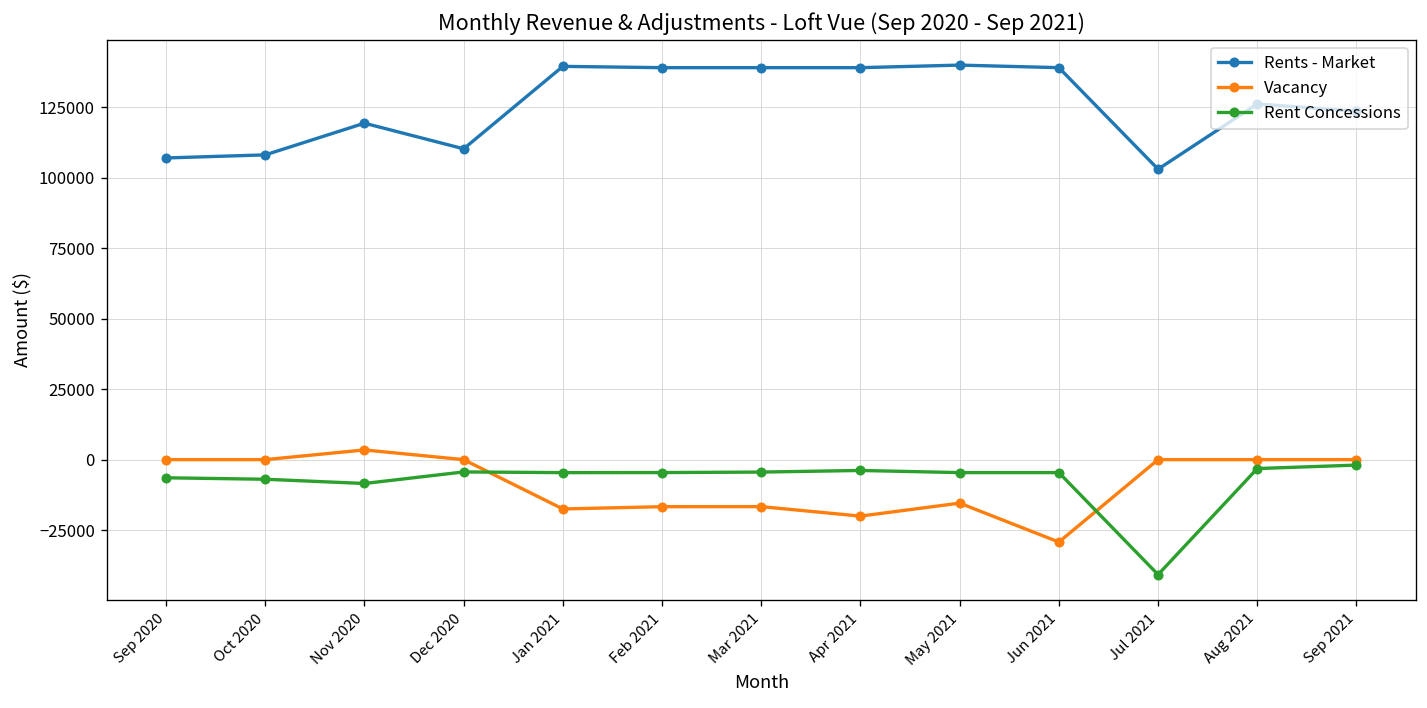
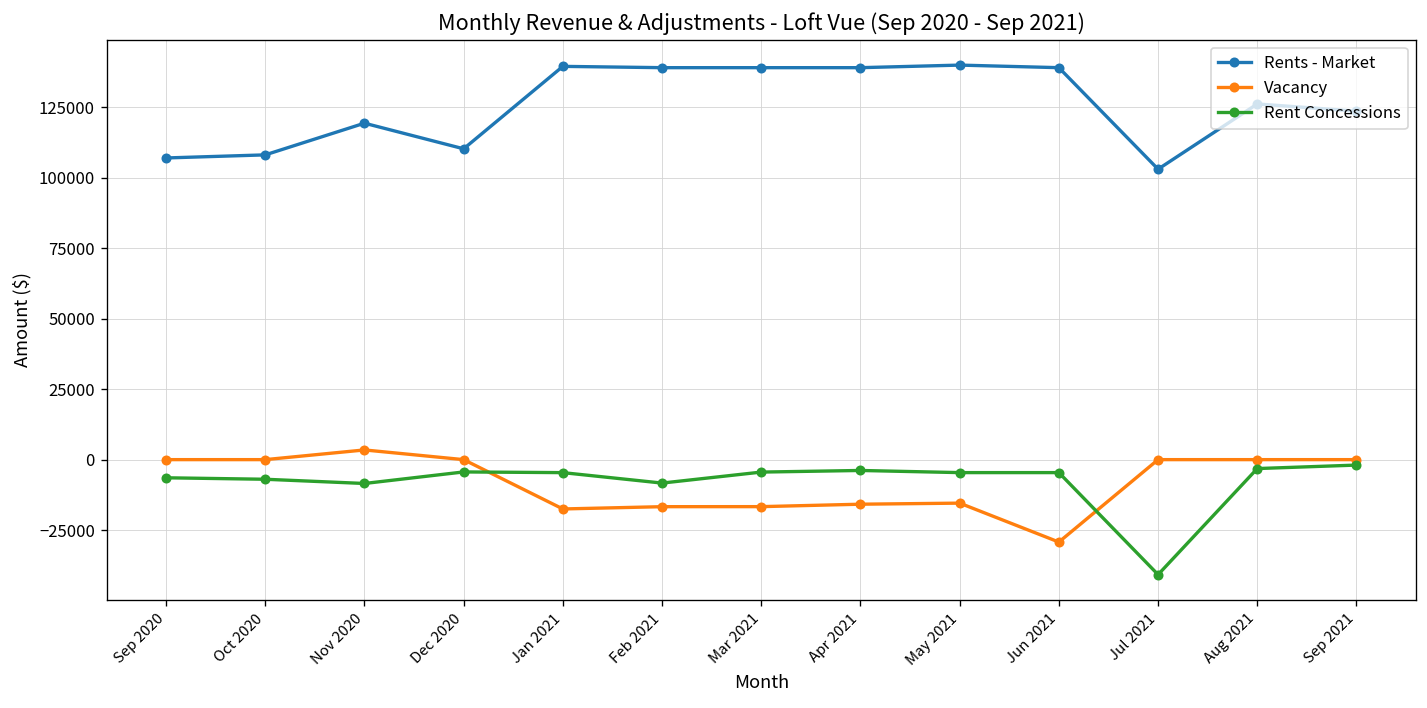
  {
    "Rents - Market": {
      "Sep 2020": 107000,
      "Oct 2020": 108000,
      "Nov 2020": 119000,
      "Dec 2020": 110000,
      "Jan 2021": 139000,
      "Feb 2021": 139000,
      "Mar 2021": 139000,
      "Apr 2021": 139000,
      "May 2021": 140000,
      "Jun 2021": 139000,
      "Jul 2021": 103000
    },
    "Vacancy": {
      "Sep 2020": 0,
      "Oct 2020": 0,
      "Nov 2020": 3000,
      "Dec 2020": 0,
      "Jan 2021": -17000,
      "Feb 2021": -17000,
      "Mar 2021": -17000,
-     "Apr 2021": -20000,
+     "Apr 2021": -16000,
      "May 2021": -15000,
      "Jun 2021": -29000,
      "Jul 2021": 0,
      "Aug 2021": 0,
      "Sep 2021": 0
    },
    "Rent Concessions": {
      "Sep 2020": -6000,
      "Oct 2020": -7000,
      "Nov 2020": -8000,
      "Dec 2020": -4000,
      "Jan 2021": -5000,
-     "Feb 2021": -5000,
+     "Feb 2021": -8000,
      "Mar 2021": -4000,
      "Apr 2021": -4000,
      "May 2021": -5000,
      "Jun 2021": -5000,
      "Jul 2021": -41000,
      "Aug 2021": -3000,
      "Sep 2021": -2000
    }
  }
